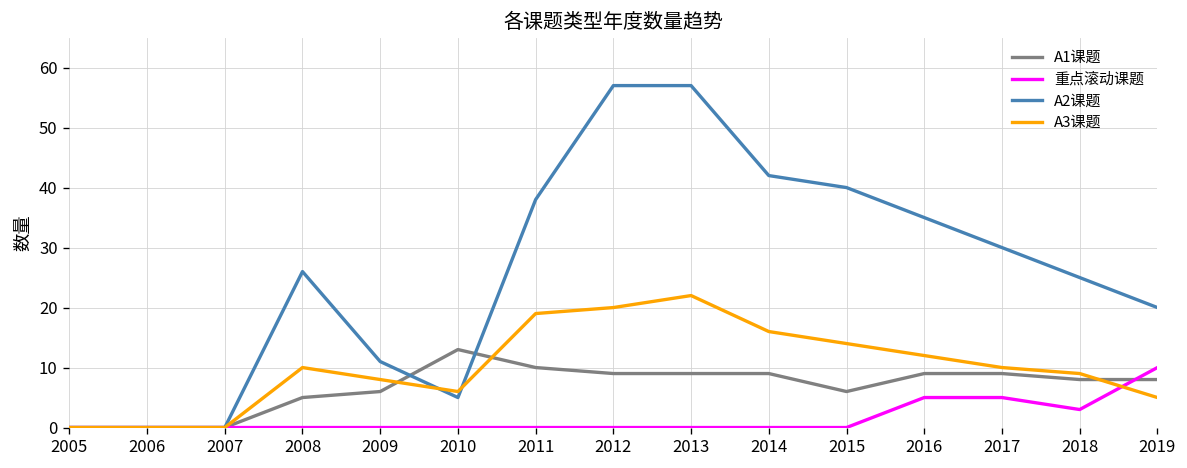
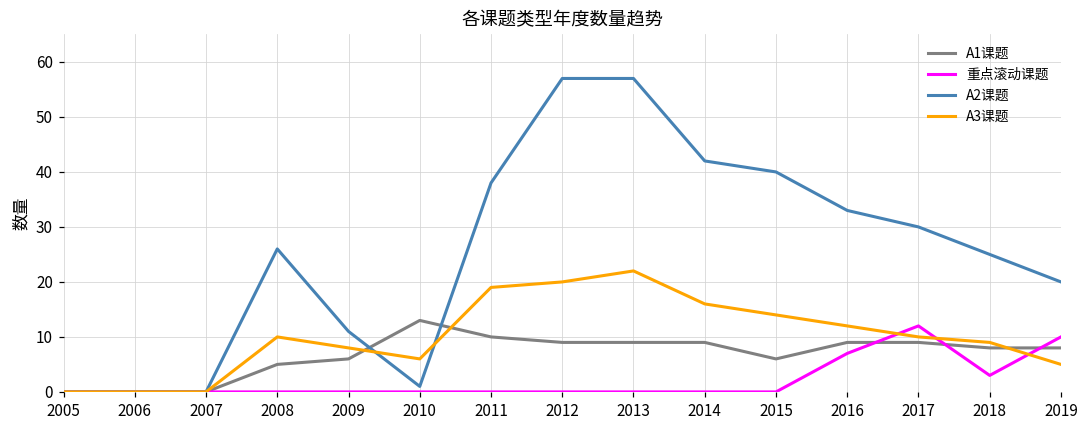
  {
    "A1课题": {
      "2008": 5,
      "2009": 6,
      "2010": 13,
      "2011": 10,
      "2012": 9,
      "2013": 9,
      "2014": 9,
      "2015": 6,
      "2016": 9,
      "2017": 9,
      "2018": 8,
      "2019": 8
    },
    "重点滚动课题": {
      "2008": 0,
      "2009": 0,
      "2010": 0,
      "2011": 0,
      "2012": 0,
      "2013": 0,
      "2014": 0,
      "2015": 0,
-     "2016": 5,
-     "2017": 5,
+     "2016": 7,
+     "2017": 12,
      "2018": 3,
      "2019": 10
    },
    "A2课题": {
      "2008": 26,
      "2009": 11,
-     "2010": 5,
+     "2010": 1,
      "2011": 38,
      "2012": 57,
      "2013": 57,
      "2014": 42,
      "2015": 40,
-     "2016": 35,
+     "2016": 33,
      "2017": 30,
      "2018": 25,
      "2019": 20
    },
    "A3课题": {
      "2008": 10,
      "2009": 8,
      "2010": 6,
      "2011": 19,
      "2012": 20,
      "2013": 22,
      "2014": 16,
      "2015": 14,
      "2016": 12,
      "2017": 10,
      "2018": 9,
      "2019": 5
    }
  }
